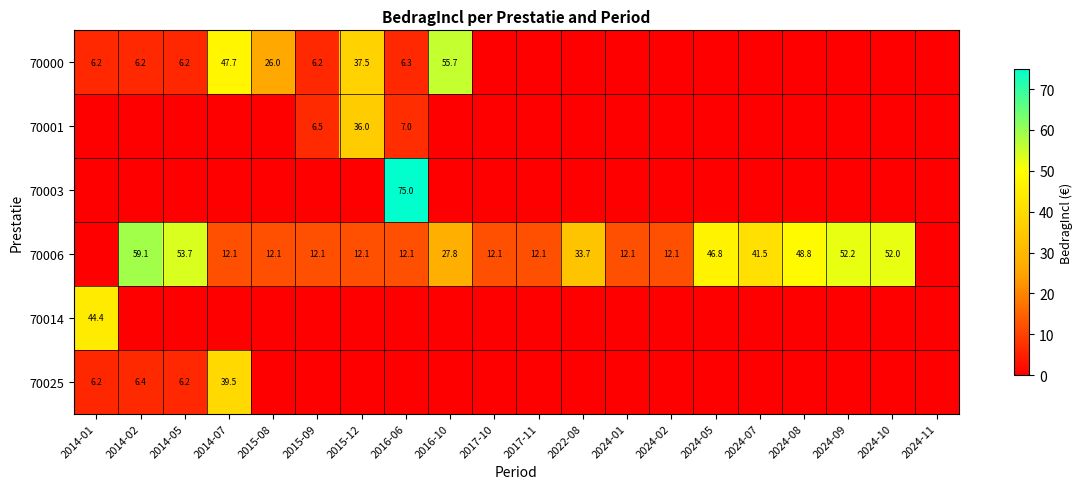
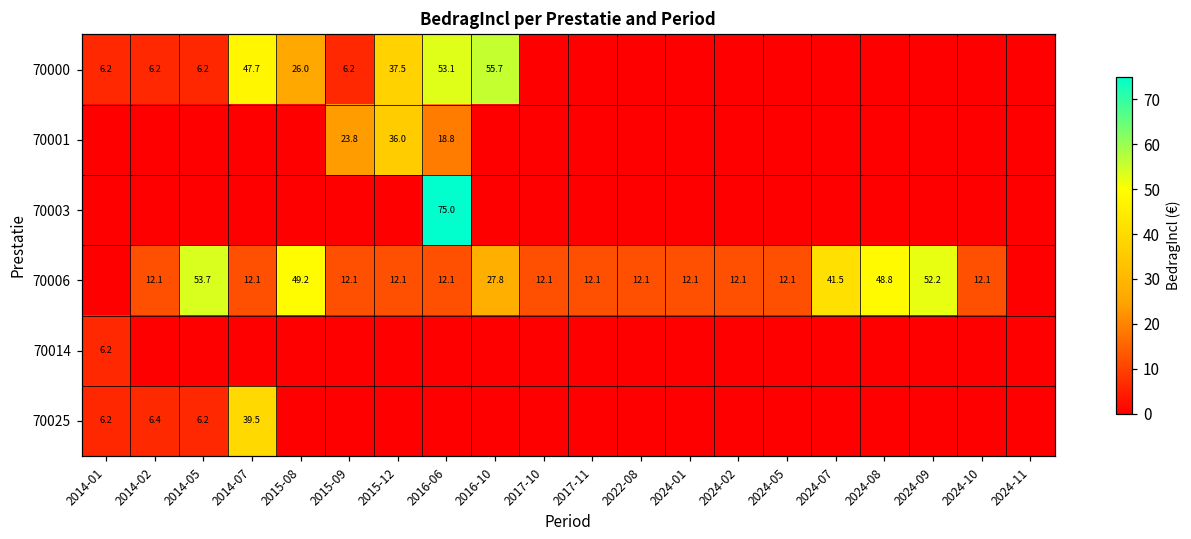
  {
    "70000": {
      "2014-01": 6.2,
      "2014-02": 6.2,
      "2014-05": 6.2,
      "2014-07": 47.7,
      "2015-08": 26.0,
      "2015-09": 6.2,
      "2015-12": 37.5,
-     "2016-06": 6.3,
+     "2016-06": 53.1,
      "2016-10": 55.7
    },
    "70001": {
-     "2015-09": 6.5,
+     "2015-09": 23.8,
      "2015-12": 36.0,
-     "2016-06": 7.0
+     "2016-06": 18.8
    },
    "70003": {
      "2016-06": 75.0
    },
    "70006": {
-     "2014-02": 59.1,
+     "2014-02": 12.1,
      "2014-05": 53.7,
      "2014-07": 12.1,
-     "2015-08": 12.1,
+     "2015-08": 49.2,
      "2015-09": 12.1,
      "2015-12": 12.1,
      "2016-06": 12.1,
      "2016-10": 27.8,
      "2017-10": 12.1,
      "2017-11": 12.1,
-     "2022-08": 33.7,
+     "2022-08": 12.1,
      "2024-01": 12.1,
      "2024-02": 12.1,
-     "2024-05": 46.8,
+     "2024-05": 12.1,
      "2024-07": 41.5,
      "2024-08": 48.8,
      "2024-09": 52.2,
-     "2024-10": 52.0
+     "2024-10": 12.1
    },
    "70014": {
-     "2014-01": 44.4
+     "2014-01": 6.2
    },
    "70025": {
      "2014-01": 6.2,
      "2014-02": 6.4,
      "2014-05": 6.2,
      "2014-07": 39.5
    }
  }
